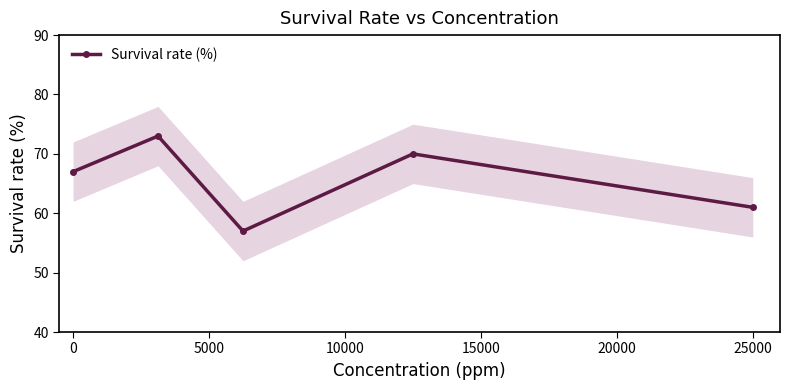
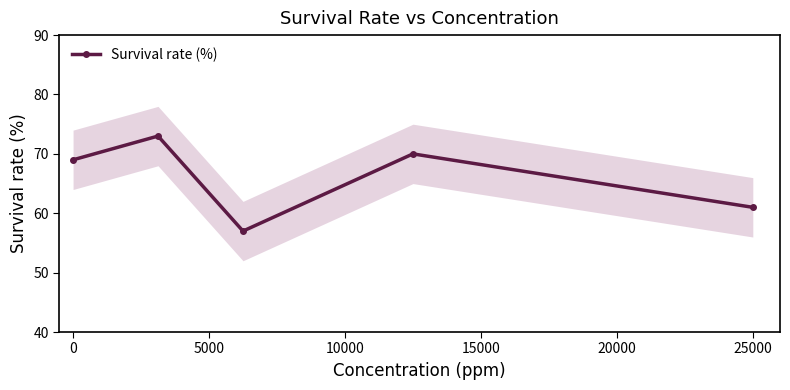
  {
    "Survival rate (%)": {
-     "0": 67,
+     "0": 69,
      "25000": 61
    }
  }
